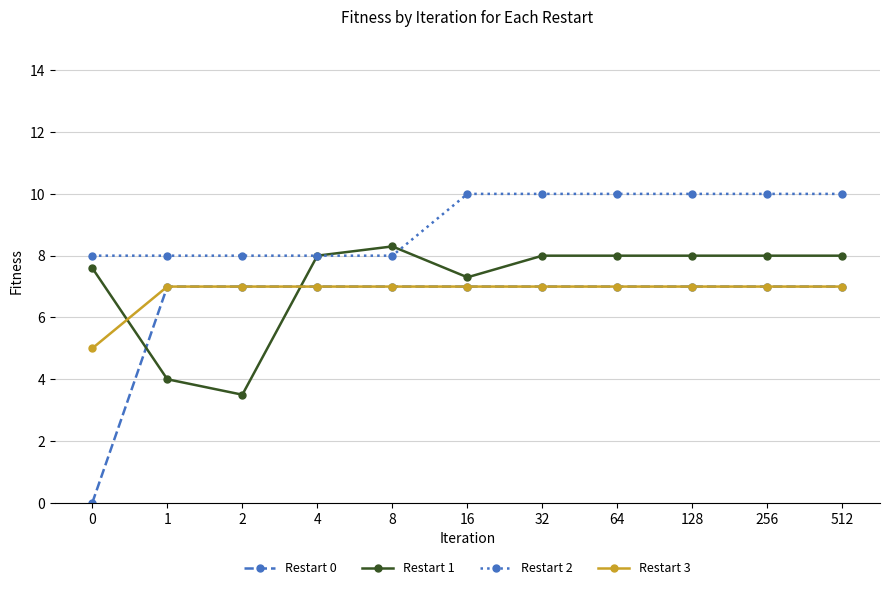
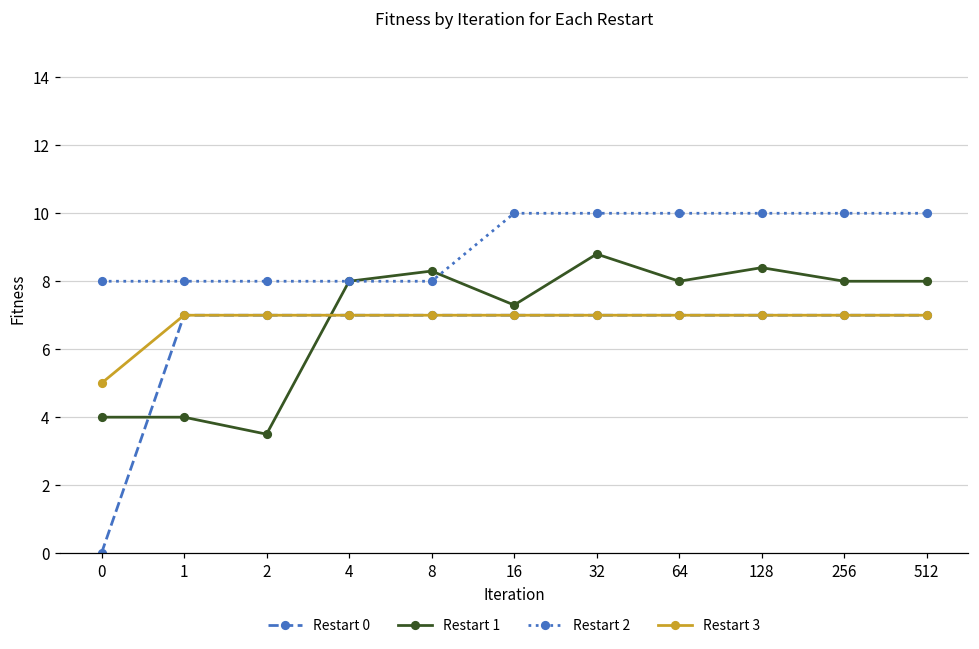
  {
    "Restart 1": {
-     "0": 7.6,
+     "0": 4.0,
      "1": 4.0,
      "2": 3.5,
      "8": 8.3,
      "16": 7.3,
-     "32": 8.0,
+     "32": 8.8,
      "64": 8.0,
-     "128": 8.0,
+     "128": 8.4,
      "256": 8.0,
      "512": 8.0
    },
    "Restart 3": {
      "0": 5.0
    }
  }
